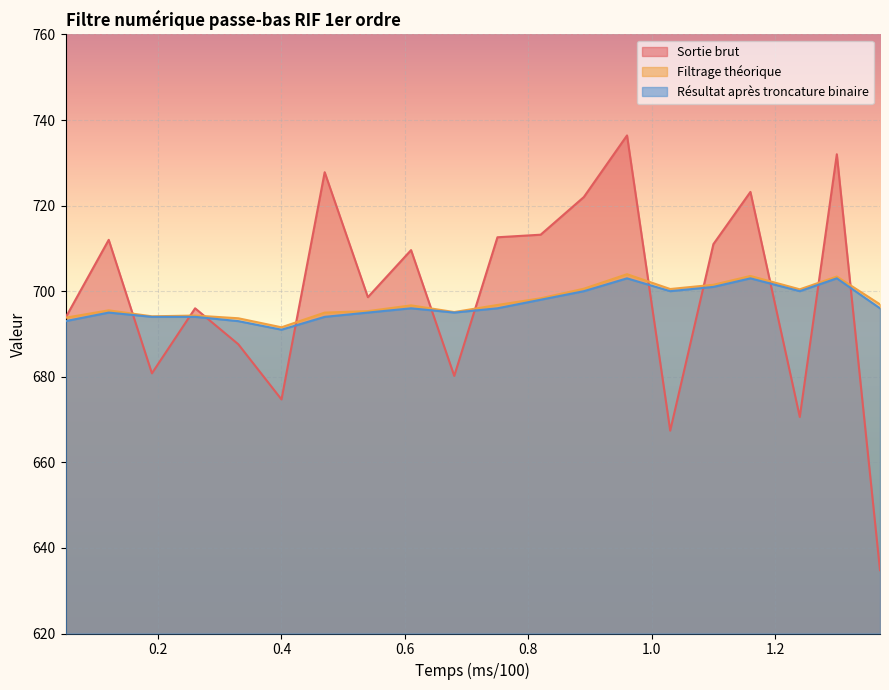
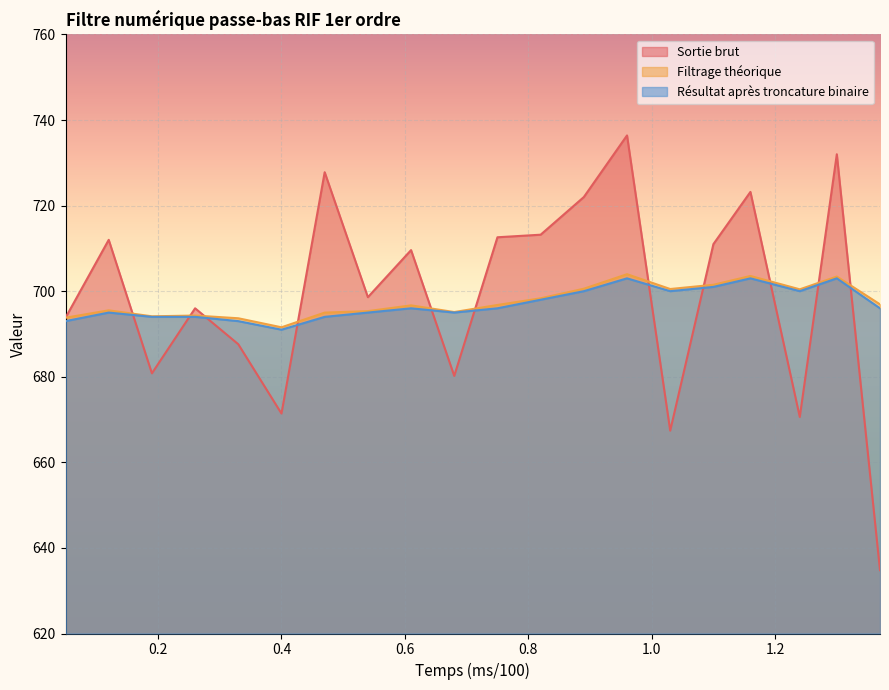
  {
    "Sortie brut": {
-     "0.4": 675
+     "0.4": 671
    }
  }
